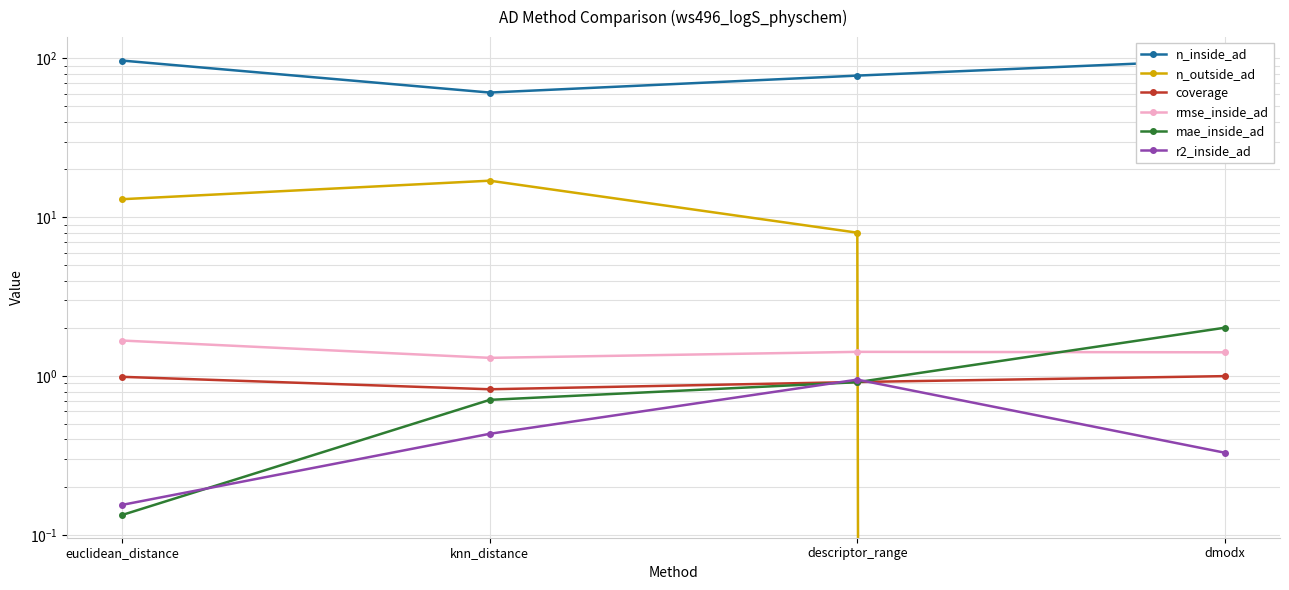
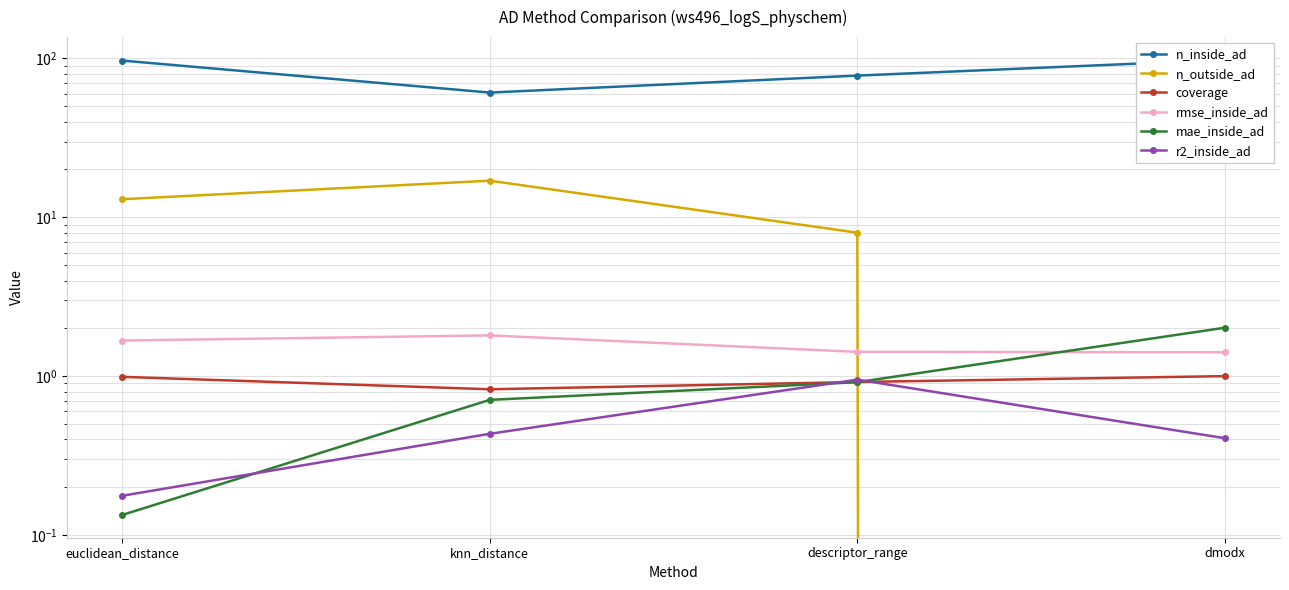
  {
    "n_inside_ad": {
      "euclidean_distance": 100,
      "knn_distance": 61,
      "descriptor_range": 80
    },
    "n_outside_ad": {
      "euclidean_distance": 13,
      "knn_distance": 17,
      "descriptor_range": 8
    },
    "coverage": {
      "euclidean_distance": 1.0,
      "knn_distance": 0.8,
      "dmodx": 1.0
    },
    "rmse_inside_ad": {
      "euclidean_distance": 1.7,
-     "knn_distance": 1.3,
+     "knn_distance": 1.8,
      "descriptor_range": 1.4,
      "dmodx": 1.4
    },
    "mae_inside_ad": {
      "euclidean_distance": 0.13,
      "knn_distance": 0.7,
      "dmodx": 2.0
    },
    "r2_inside_ad": {
-     "euclidean_distance": 0.15,
+     "euclidean_distance": 0.18,
      "knn_distance": 0.43,
-     "dmodx": 0.33
+     "dmodx": 0.41
    }
  }
